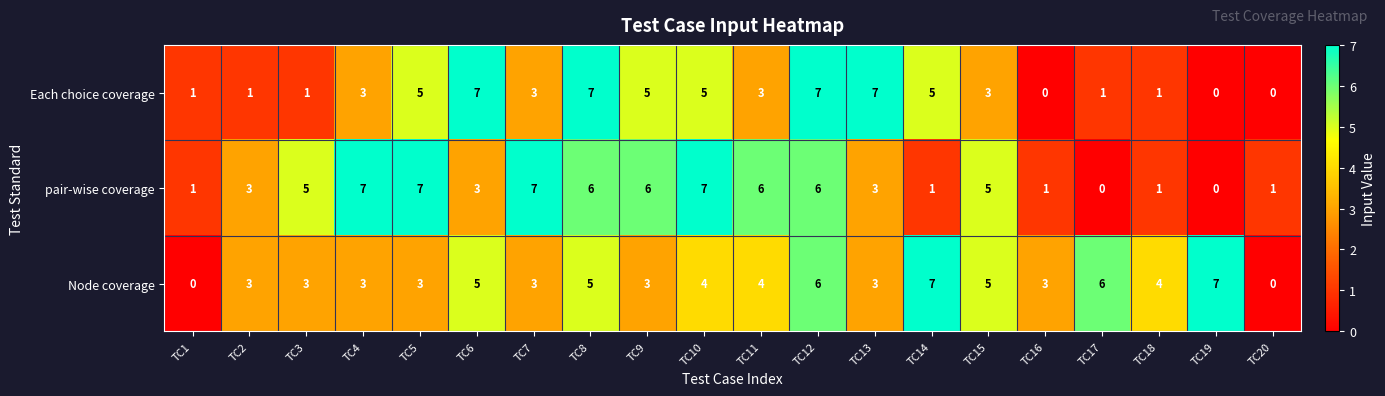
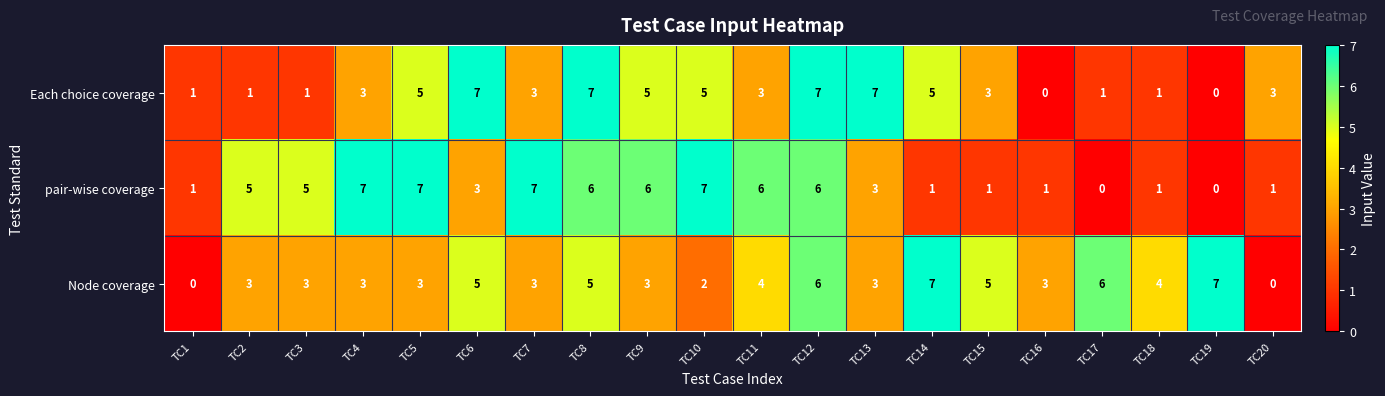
  {
    "Each choice coverage": {
      "TC1": 1,
      "TC2": 1,
      "TC3": 1,
      "TC4": 3,
      "TC5": 5,
      "TC6": 7,
      "TC7": 3,
      "TC8": 7,
      "TC9": 5,
      "TC10": 5,
      "TC11": 3,
      "TC12": 7,
      "TC13": 7,
      "TC14": 5,
      "TC15": 3,
      "TC16": 0,
      "TC17": 1,
      "TC18": 1,
      "TC19": 0,
-     "TC20": 0
+     "TC20": 3
    },
    "pair-wise coverage": {
      "TC1": 1,
-     "TC2": 3,
+     "TC2": 5,
      "TC3": 5,
      "TC4": 7,
      "TC5": 7,
      "TC6": 3,
      "TC7": 7,
      "TC8": 6,
      "TC9": 6,
      "TC10": 7,
      "TC11": 6,
      "TC12": 6,
      "TC13": 3,
      "TC14": 1,
-     "TC15": 5,
+     "TC15": 1,
      "TC16": 1,
      "TC17": 0,
      "TC18": 1,
      "TC19": 0,
      "TC20": 1
    },
    "Node coverage": {
      "TC1": 0,
      "TC2": 3,
      "TC3": 3,
      "TC4": 3,
      "TC5": 3,
      "TC6": 5,
      "TC7": 3,
      "TC8": 5,
      "TC9": 3,
-     "TC10": 4,
+     "TC10": 2,
      "TC11": 4,
      "TC12": 6,
      "TC13": 3,
      "TC14": 7,
      "TC15": 5,
      "TC16": 3,
      "TC17": 6,
      "TC18": 4,
      "TC19": 7,
      "TC20": 0
    }
  }
